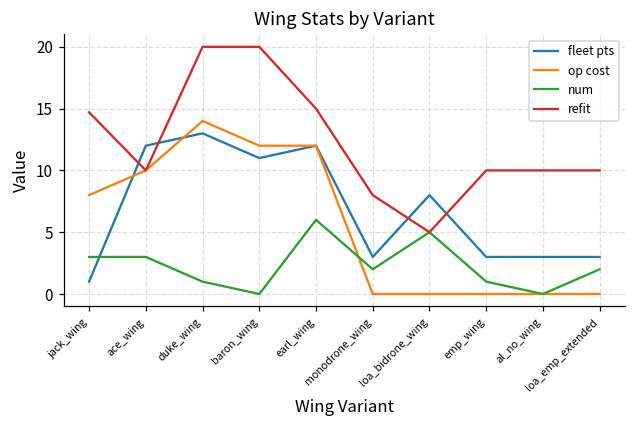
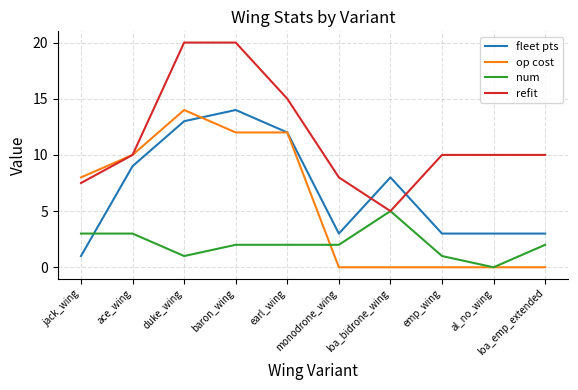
  {
    "fleet pts": {
      "jack_wing": 1,
-     "ace_wing": 12,
+     "ace_wing": 9,
      "duke_wing": 13,
-     "baron_wing": 11,
+     "baron_wing": 14,
      "monodrone_wing": 3,
      "loa_bidrone_wing": 8,
      "emp_wing": 3,
      "al_no_wing": 3,
      "loa_emp_extended": 3
    },
    "op cost": {
      "jack_wing": 8.0,
      "duke_wing": 14.0,
      "baron_wing": 12.0,
      "monodrone_wing": 0.0,
      "loa_bidrone_wing": 0.0,
      "emp_wing": 0.0,
      "loa_emp_extended": 0.0
    },
    "num": {
      "jack_wing": 3,
      "ace_wing": 3,
      "duke_wing": 1,
-     "baron_wing": 0,
-     "earl_wing": 6,
+     "baron_wing": 2,
+     "earl_wing": 2,
      "monodrone_wing": 2,
      "emp_wing": 1,
      "loa_emp_extended": 2
    },
    "refit": {
-     "jack_wing": 14.7,
+     "jack_wing": 7.5,
      "duke_wing": 20.0,
      "baron_wing": 20.0,
      "earl_wing": 15.0,
      "monodrone_wing": 8.0,
      "emp_wing": 10.0,
      "al_no_wing": 10.0,
      "loa_emp_extended": 10.0
    }
  }
